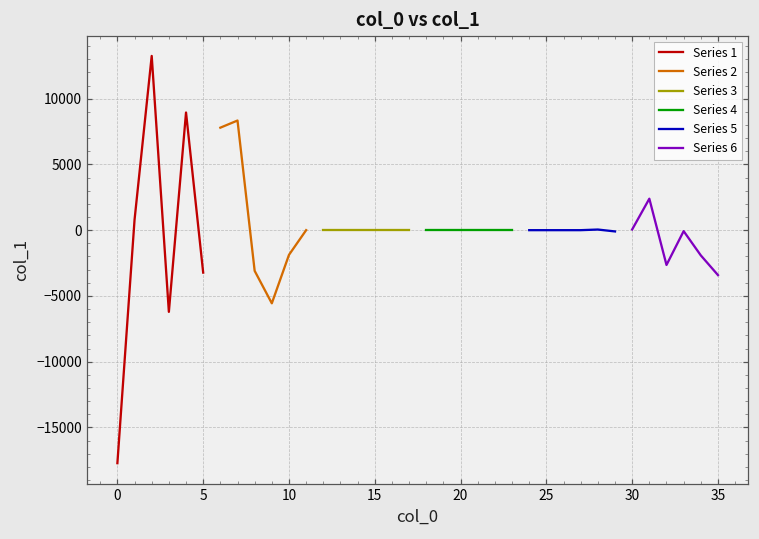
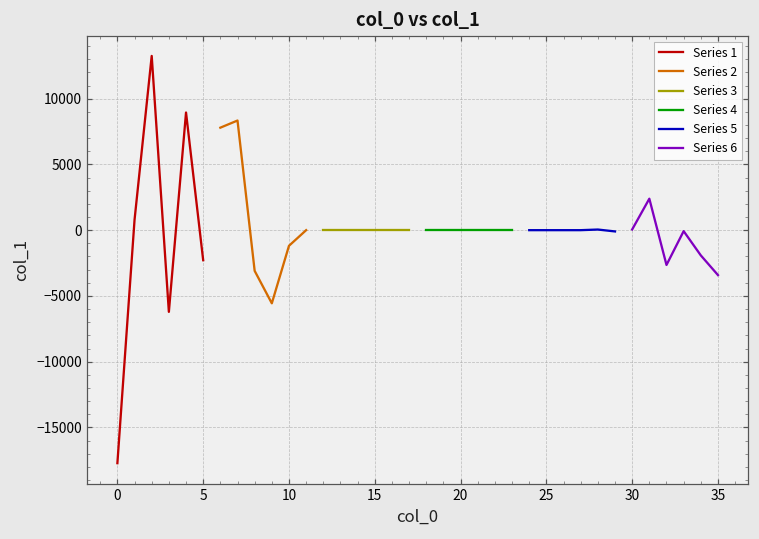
  {
    "Series 1": {
      "0": -17700,
-     "5": -3200
+     "5": -2300
    },
    "Series 2": {
-     "10": -1900
+     "10": -1200
    },
    "Series 3": {
      "15": 0
    },
    "Series 4": {
      "20": 0
    },
    "Series 5": {
      "25": 0
    },
    "Series 6": {
      "30": 100,
      "35": -3400
    }
  }
